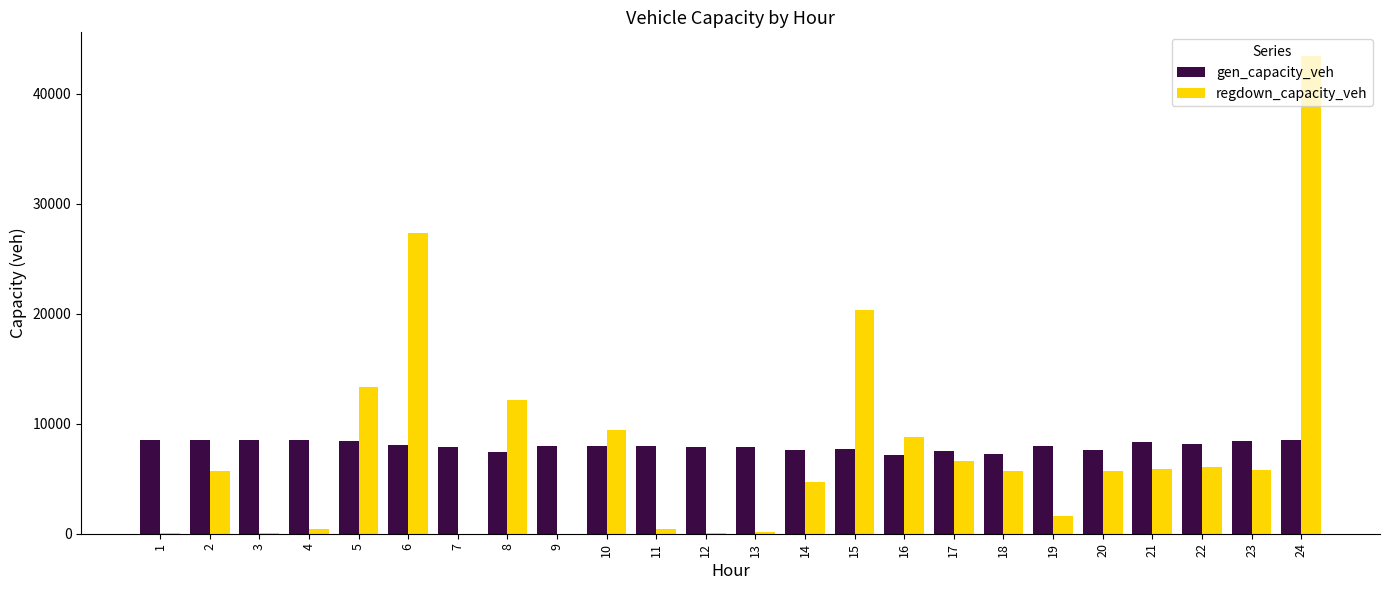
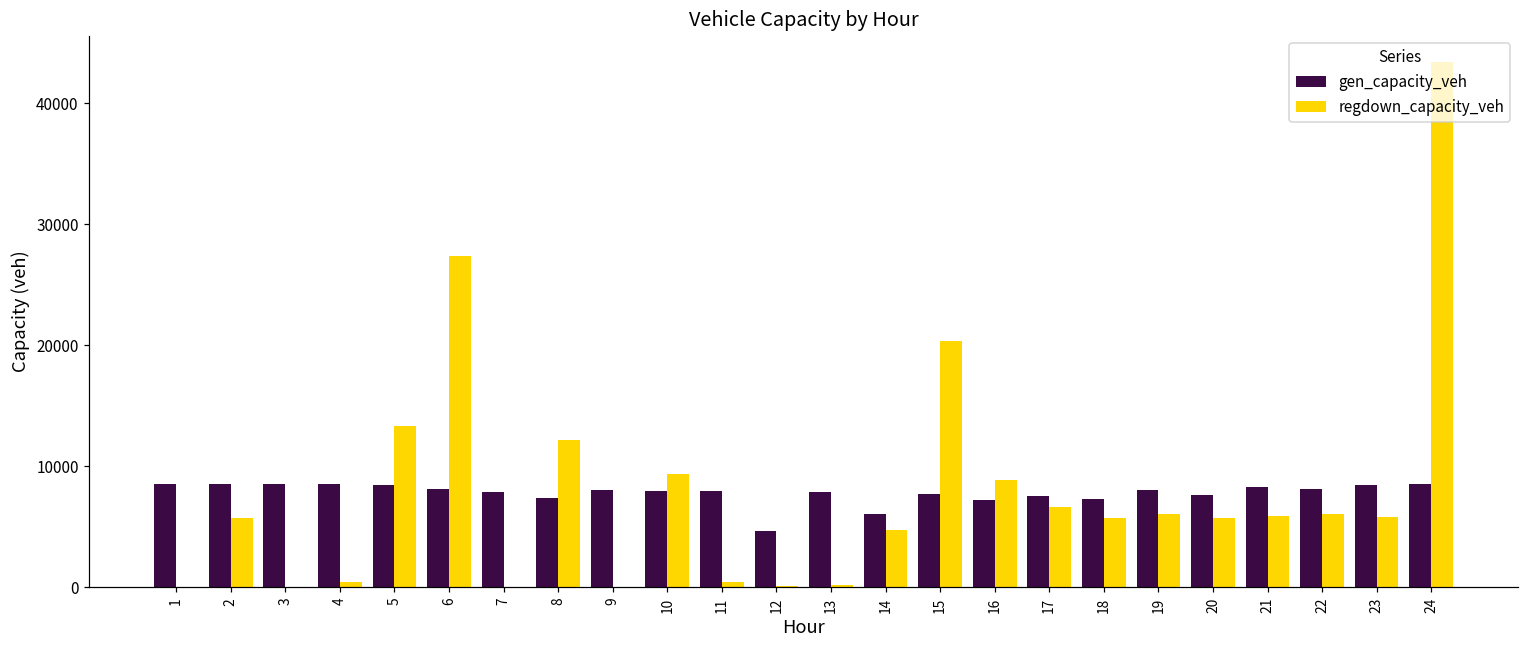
  {
    "gen_capacity_veh": {
      "1": 8500,
      "2": 8500,
      "3": 8500,
      "4": 8500,
      "5": 8400,
      "6": 8100,
      "7": 7900,
      "8": 7400,
      "9": 8000,
      "10": 8000,
      "11": 7900,
-     "12": 7900,
+     "12": 4600,
      "13": 7800,
-     "14": 7600,
+     "14": 6000,
      "15": 7700,
      "16": 7200,
      "17": 7500,
      "18": 7200,
      "19": 8000,
      "20": 7600,
      "21": 8300,
      "22": 8100,
      "23": 8400,
      "24": 8500
    },
    "regdown_capacity_veh": {
      "2": 5700,
      "4": 400,
      "5": 13400,
      "6": 27400,
      "7": 0,
      "8": 12100,
      "9": 0,
      "10": 9400,
      "11": 400,
      "14": 4700,
      "15": 20300,
      "16": 8800,
      "17": 6600,
      "18": 5700,
-     "19": 1600,
+     "19": 6100,
      "20": 5700,
      "21": 5800,
      "22": 6000,
      "23": 5800
    }
  }
